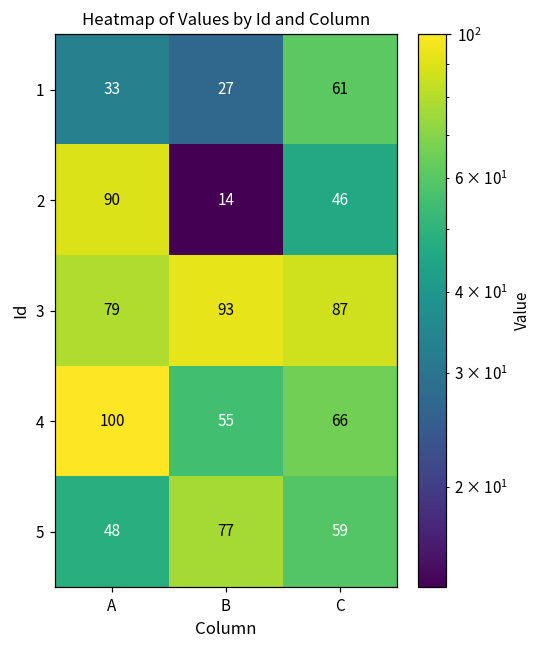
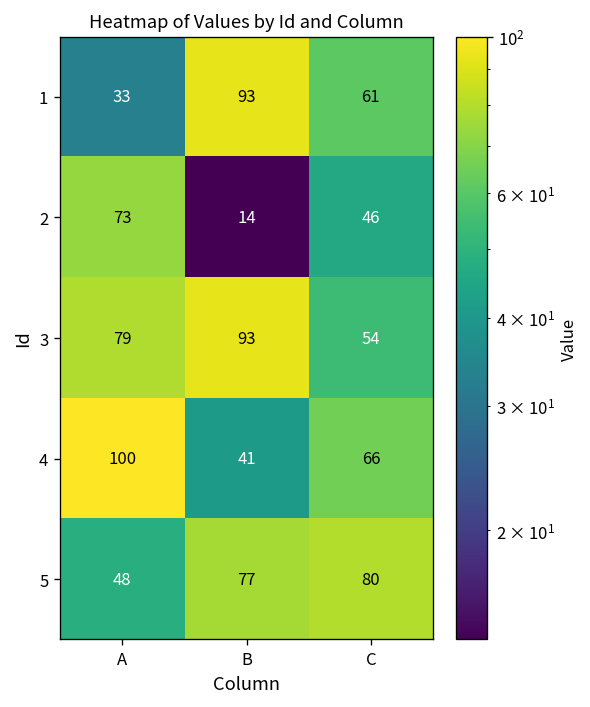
  {
    "1": {
      "A": 33,
-     "B": 27,
+     "B": 93,
      "C": 61
    },
    "2": {
-     "A": 90,
+     "A": 73,
      "B": 14,
      "C": 46
    },
    "3": {
      "A": 79,
      "B": 93,
-     "C": 87
+     "C": 54
    },
    "4": {
      "A": 100,
-     "B": 55,
+     "B": 41,
      "C": 66
    },
    "5": {
      "A": 48,
      "B": 77,
-     "C": 59
+     "C": 80
    }
  }
